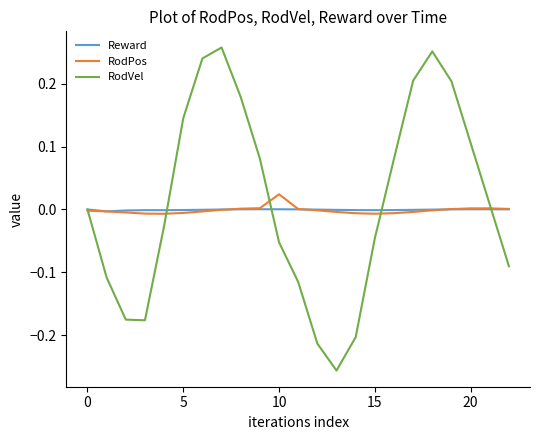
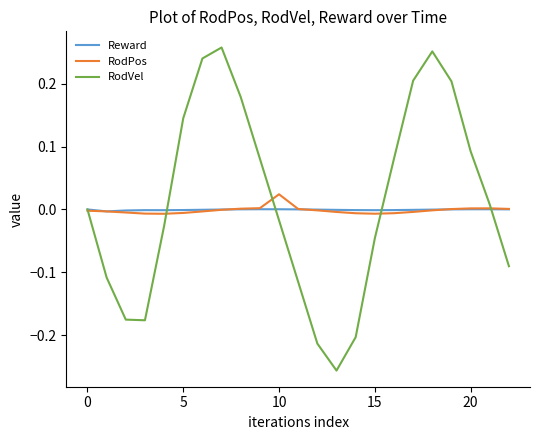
  {
    "Reward": {
      "5": 0.00,
      "10": 0.00,
      "15": 0.00
    },
    "RodPos": {
      "5": -0.01,
      "10": 0.02,
      "15": -0.01
    },
    "RodVel": {
      "5": 0.15,
-     "10": -0.05,
+     "10": -0.02,
      "15": -0.05,
-     "20": 0.11
+     "20": 0.09
    }
  }
